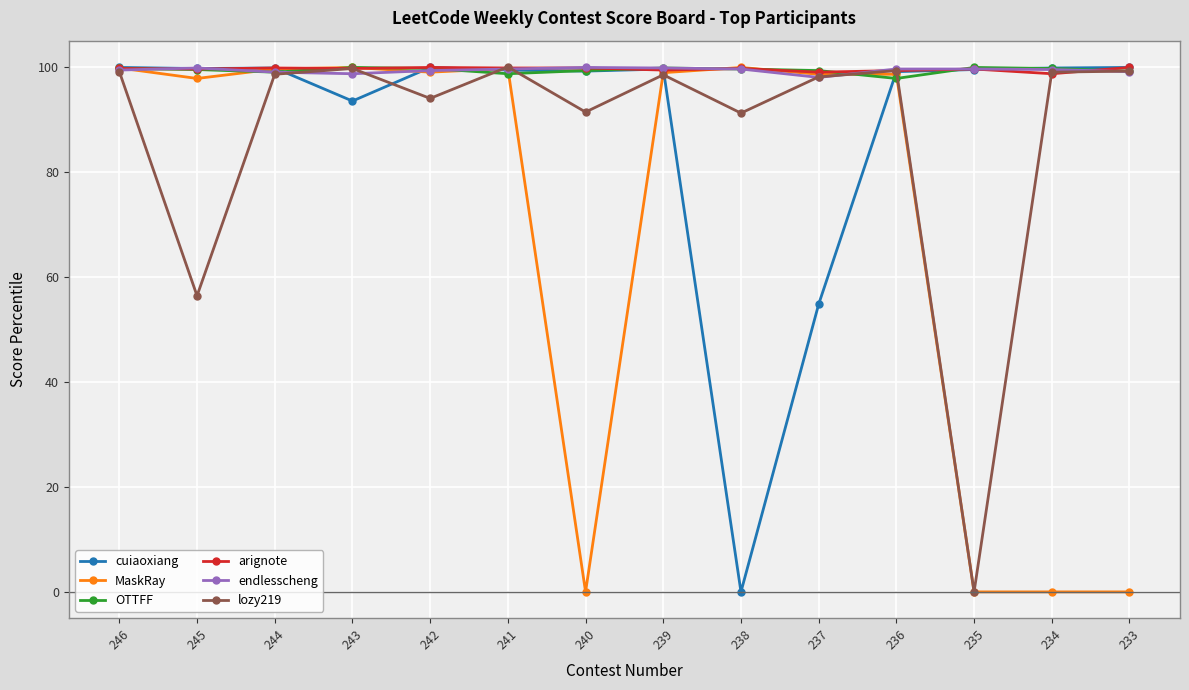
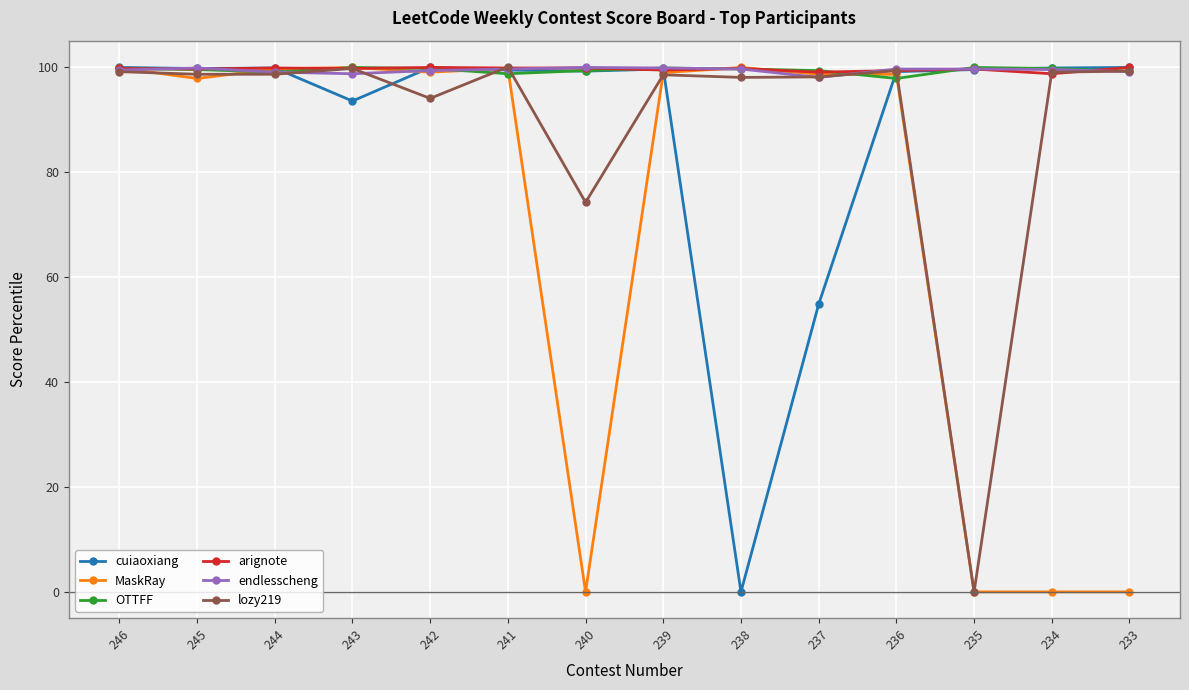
  {
    "cuiaoxiang": {
      "243": 94,
      "238": 0,
      "237": 55
    },
    "MaskRay": {
      "245": 98,
      "240": 0,
      "236": 99,
      "234": 0,
      "233": 0
    },
    "OTTFF": {
      "241": 99,
      "236": 98
    },
    "endlesscheng": {
      "243": 99
    },
    "lozy219": {
-     "245": 56,
+     "245": 99,
      "242": 94,
-     "240": 91,
-     "238": 91
+     "240": 74,
+     "238": 98
    }
  }
